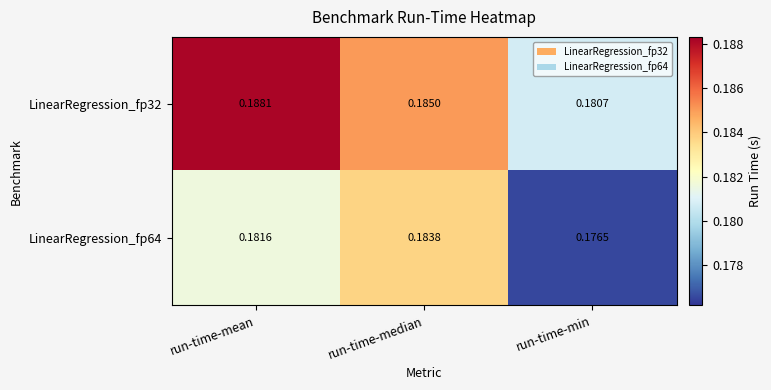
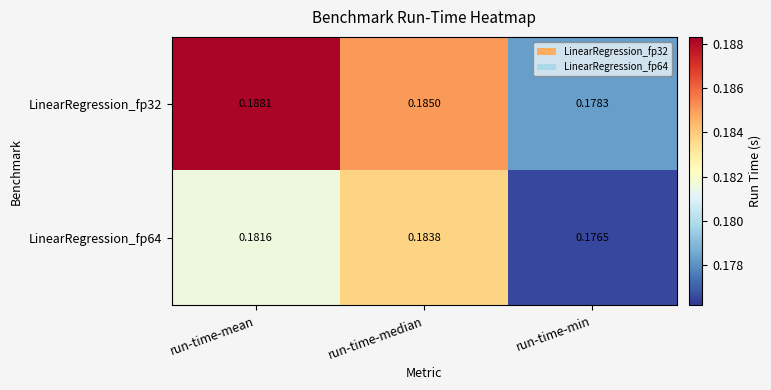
  {
    "LinearRegression_fp32": {
      "run-time-mean": 0.1881,
      "run-time-median": 0.1850,
-     "run-time-min": 0.1807
+     "run-time-min": 0.1783
    },
    "LinearRegression_fp64": {
      "run-time-mean": 0.1816,
      "run-time-median": 0.1838,
      "run-time-min": 0.1765
    }
  }
